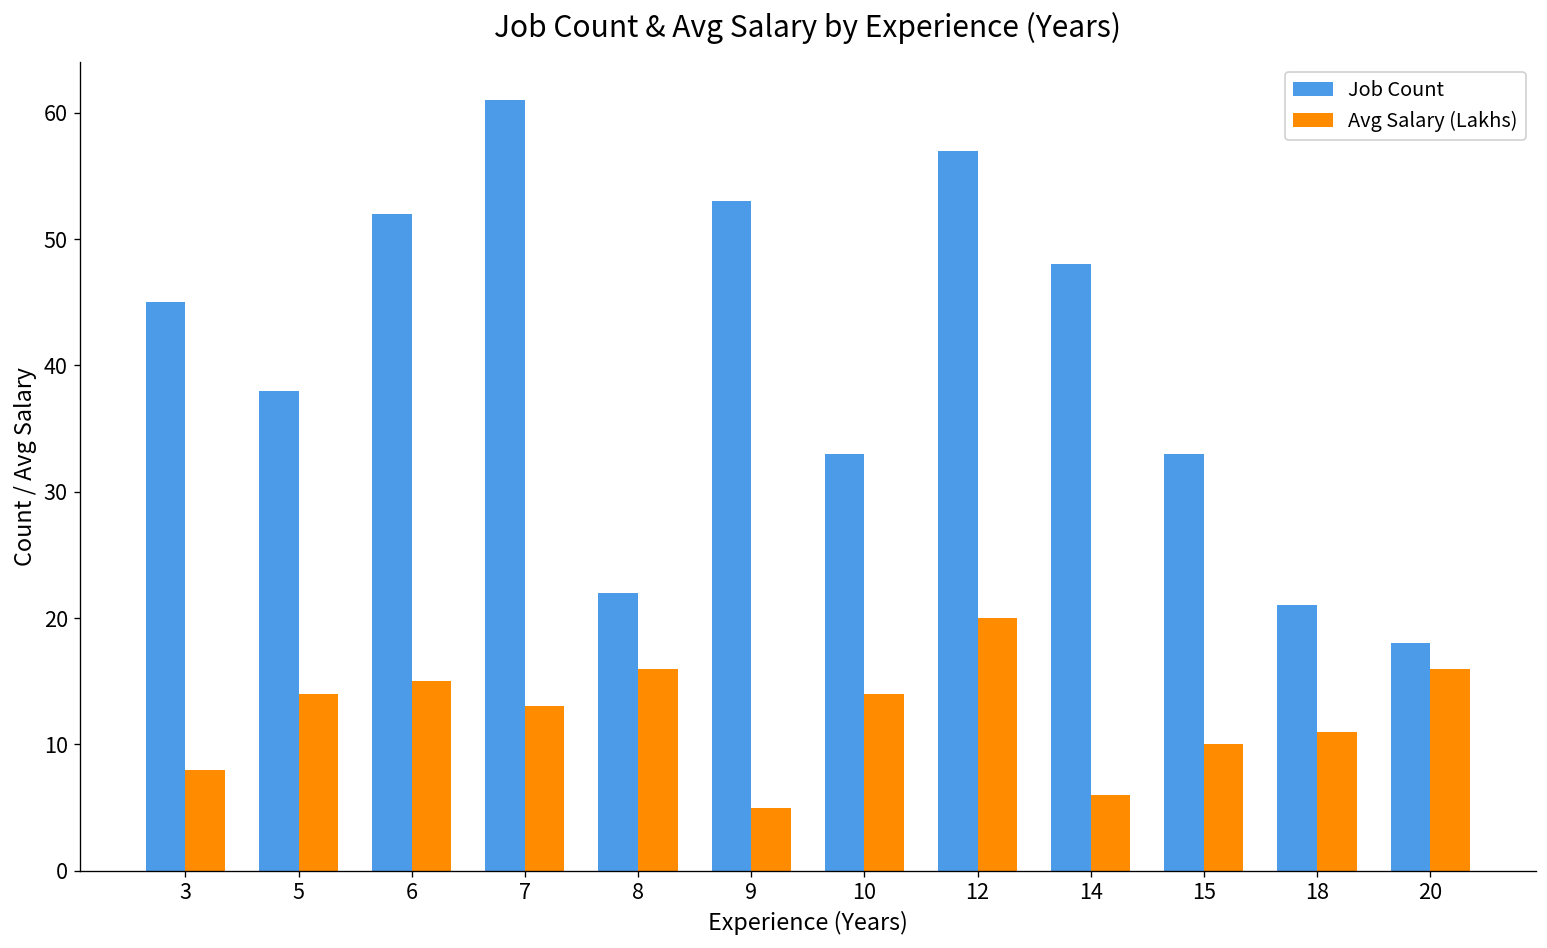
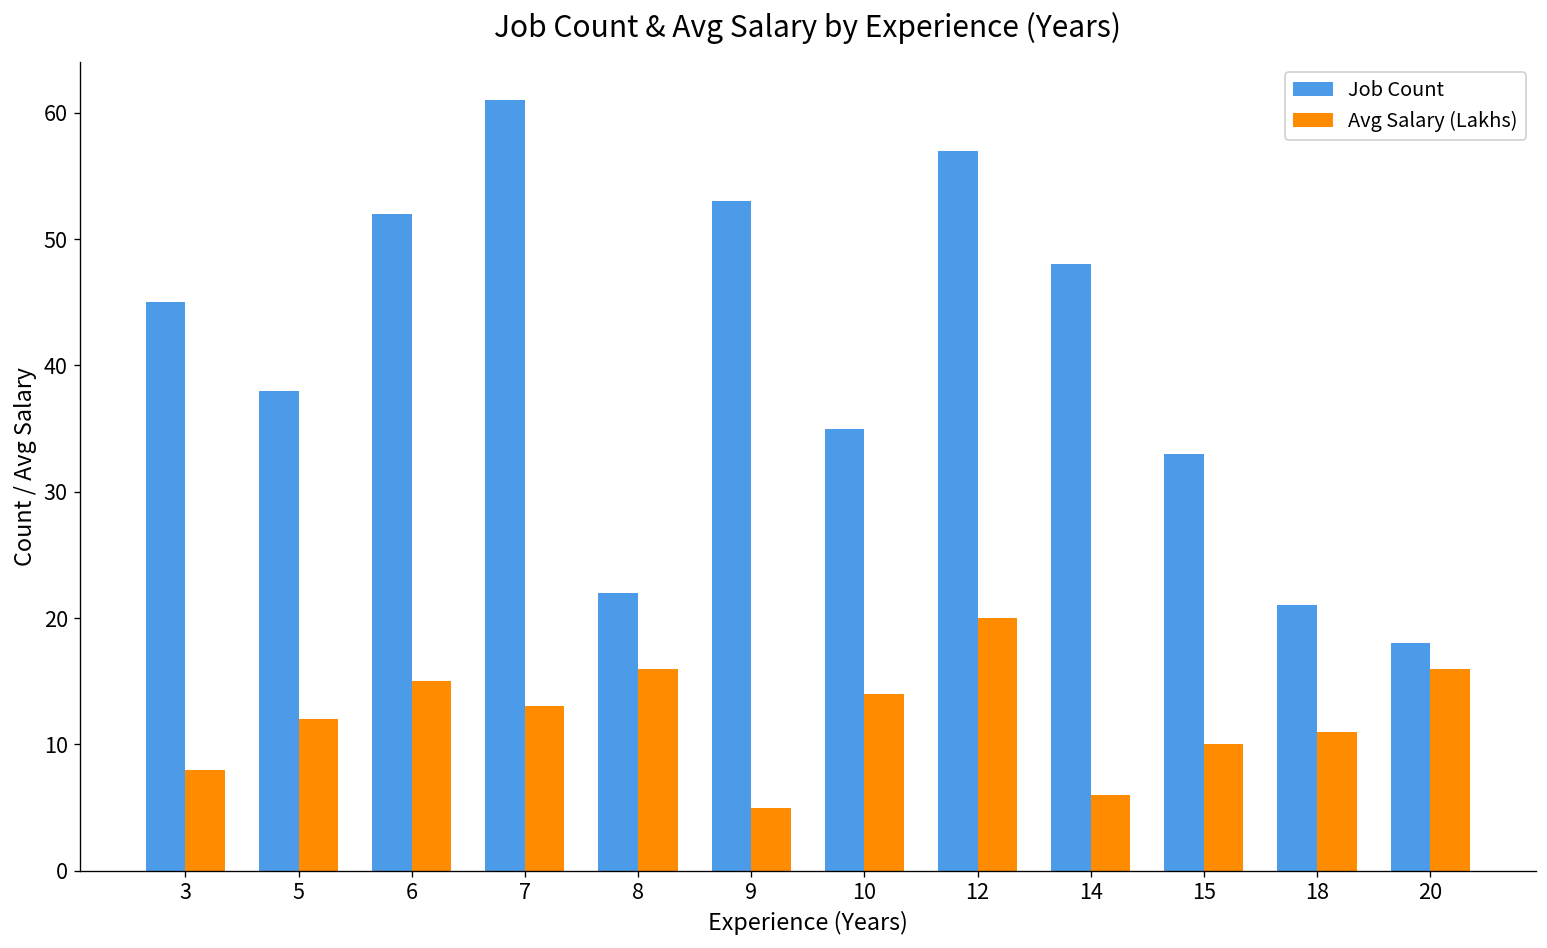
  {
    "Job Count": {
      "3": 45,
      "5": 38,
      "6": 52,
      "7": 61,
      "8": 22,
      "9": 53,
-     "10": 33,
+     "10": 35,
      "12": 57,
      "14": 48,
      "15": 33,
      "18": 21,
      "20": 18
    },
    "Avg Salary (Lakhs)": {
      "3": 8,
-     "5": 14,
+     "5": 12,
      "6": 15,
      "7": 13,
      "8": 16,
      "9": 5,
      "10": 14,
      "12": 20,
      "14": 6,
      "15": 10,
      "18": 11,
      "20": 16
    }
  }
